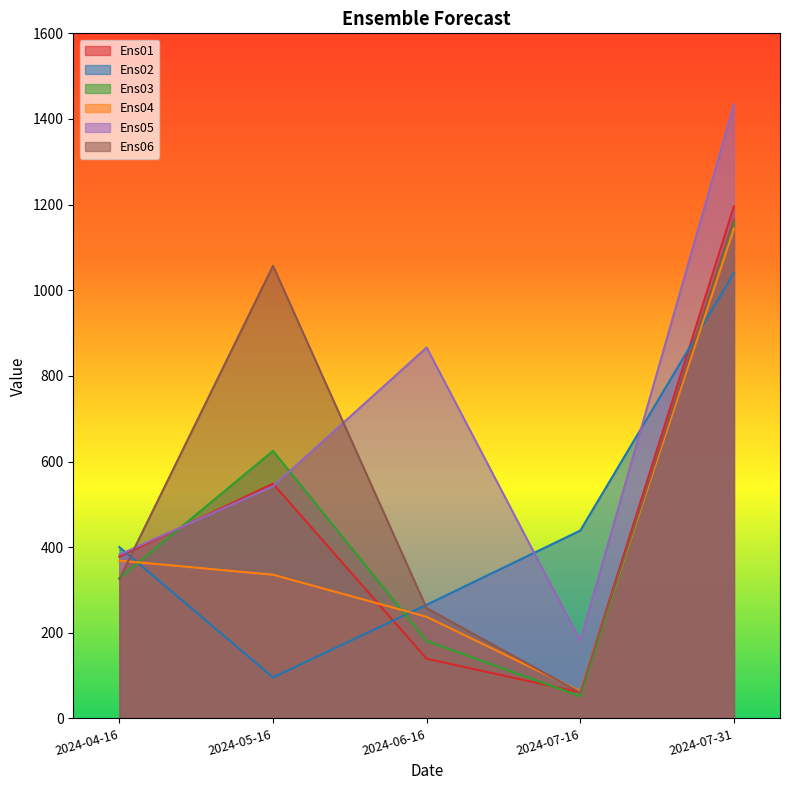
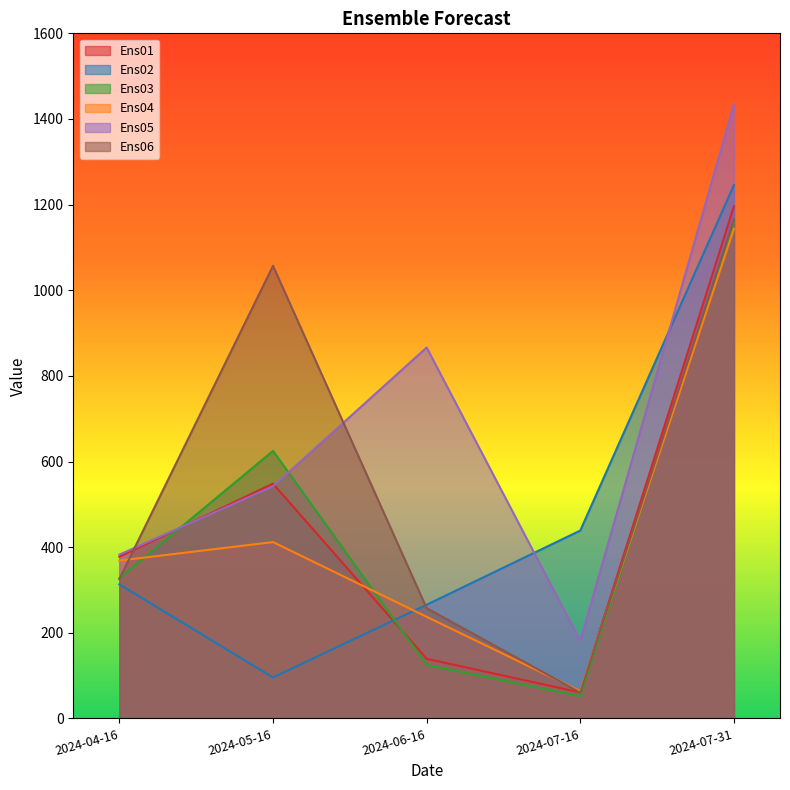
  {
    "Ens01": {
      "2024-05-16": 550,
      "2024-06-16": 140,
      "2024-07-31": 1200
    },
    "Ens02": {
-     "2024-04-16": 400,
+     "2024-04-16": 310,
      "2024-05-16": 100,
      "2024-06-16": 270,
      "2024-07-16": 440,
-     "2024-07-31": 1040
+     "2024-07-31": 1250
    },
    "Ens03": {
      "2024-05-16": 620,
-     "2024-06-16": 180,
+     "2024-06-16": 120,
      "2024-07-16": 50,
      "2024-07-31": 1160
    },
    "Ens04": {
      "2024-04-16": 370,
-     "2024-05-16": 340,
+     "2024-05-16": 410,
      "2024-06-16": 240,
      "2024-07-31": 1140
    },
    "Ens05": {
      "2024-05-16": 540,
      "2024-06-16": 870,
      "2024-07-16": 180,
      "2024-07-31": 1430
    },
    "Ens06": {
      "2024-05-16": 1060,
      "2024-06-16": 260,
      "2024-07-31": 1170
    }
  }
